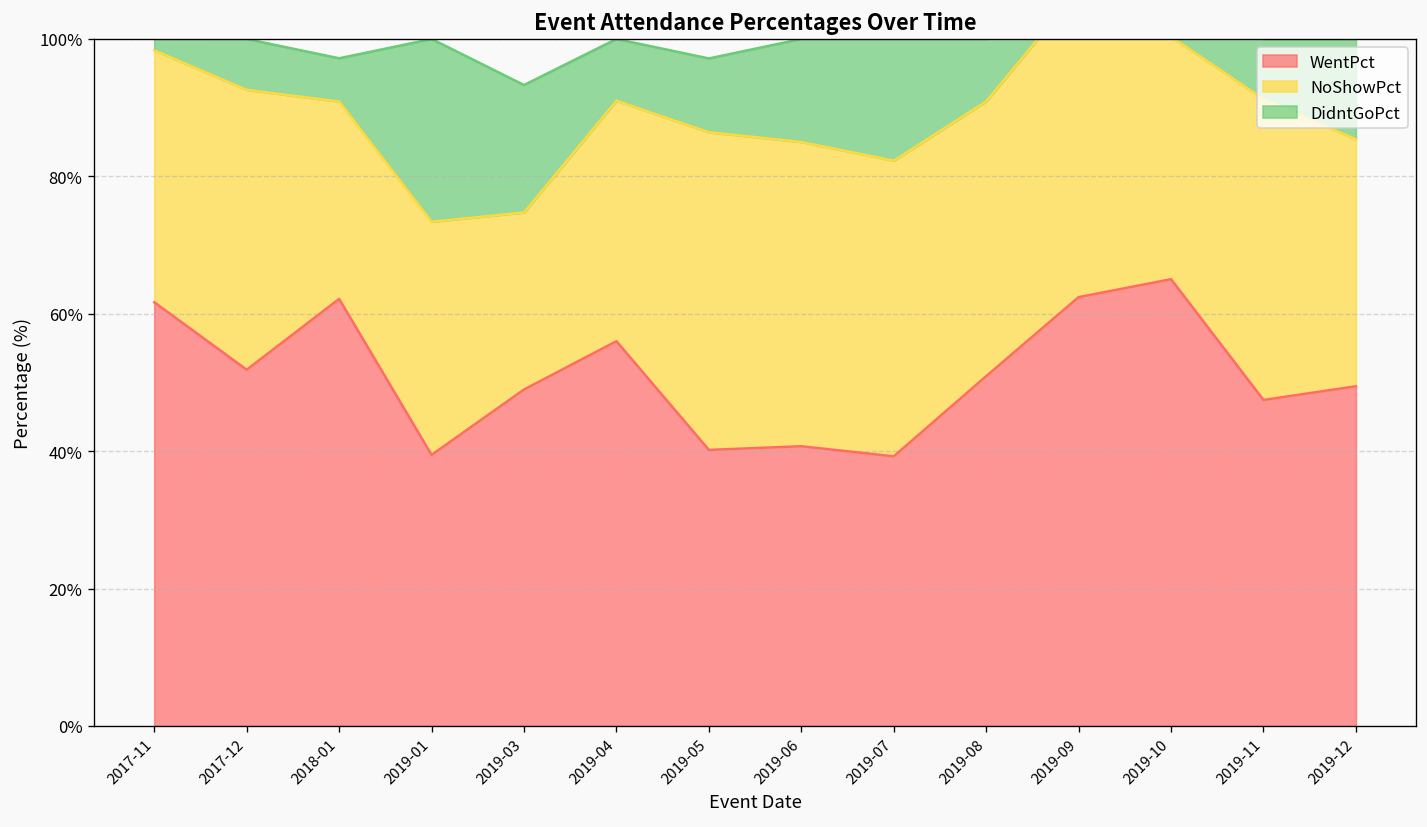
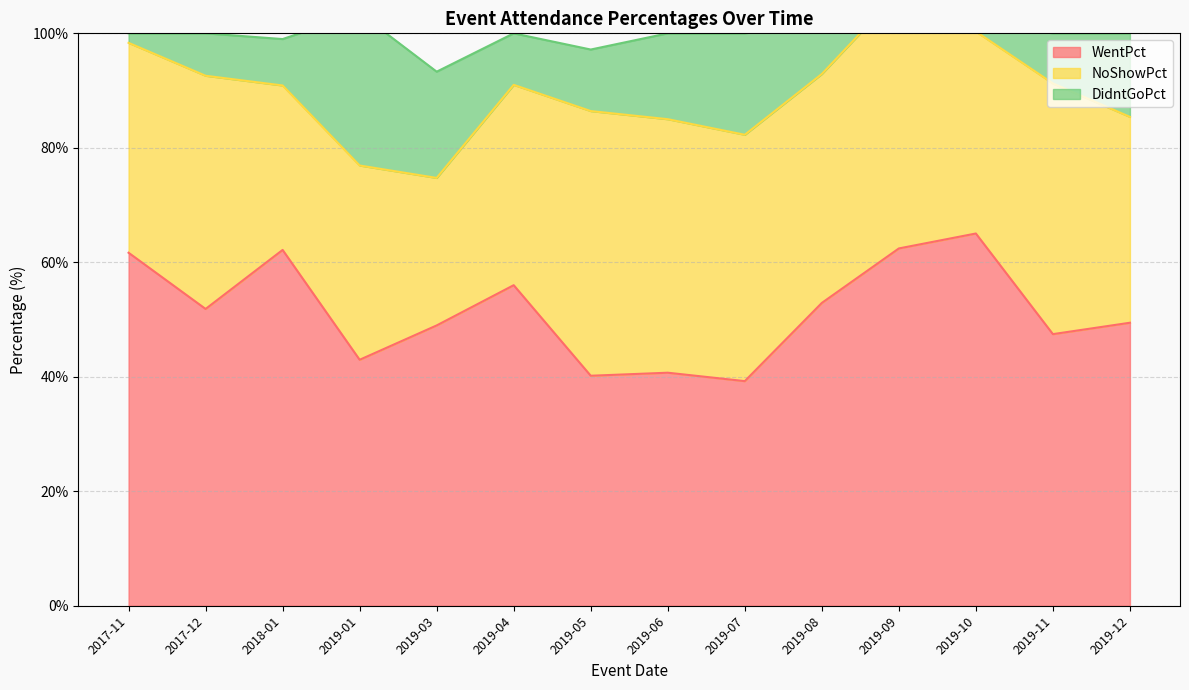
  {
    "WentPct": {
      "2017-11": "62%",
      "2017-12": "52%",
      "2018-01": "62%",
-     "2019-01": "39%",
+     "2019-01": "43%",
      "2019-03": "49%",
      "2019-04": "56%",
      "2019-05": "40%",
      "2019-06": "41%",
      "2019-07": "39%",
-     "2019-08": "51%",
+     "2019-08": "53%",
      "2019-09": "62%",
      "2019-10": "65%",
      "2019-11": "47%",
      "2019-12": "49%"
    },
    "NoShowPct": {
      "2017-11": "37%",
      "2017-12": "41%",
      "2018-01": "29%",
      "2019-01": "34%",
      "2019-03": "26%",
      "2019-04": "35%",
      "2019-05": "46%",
      "2019-06": "44%",
      "2019-07": "43%",
      "2019-08": "40%",
      "2019-10": "35%",
      "2019-12": "36%"
    },
    "DidntGoPct": {
      "2017-11": "2%",
      "2017-12": "7%",
-     "2018-01": "6%",
+     "2018-01": "8%",
      "2019-03": "19%",
      "2019-04": "9%",
      "2019-05": "11%",
      "2019-06": "15%",
      "2019-07": "18%",
      "2019-11": "9%",
      "2019-12": "15%"
    }
  }
